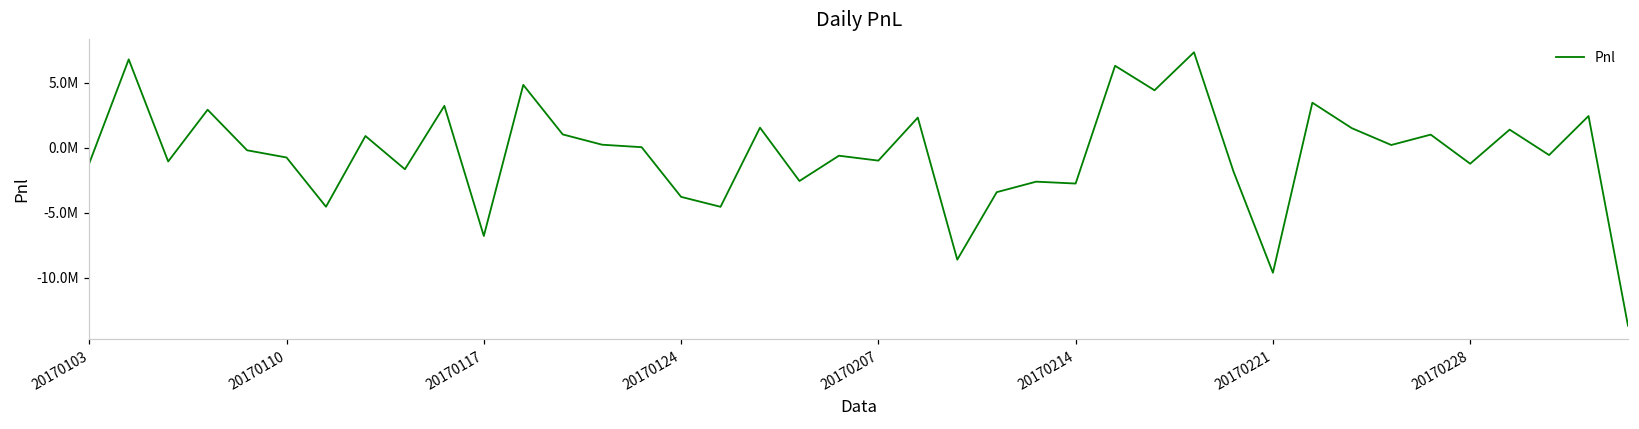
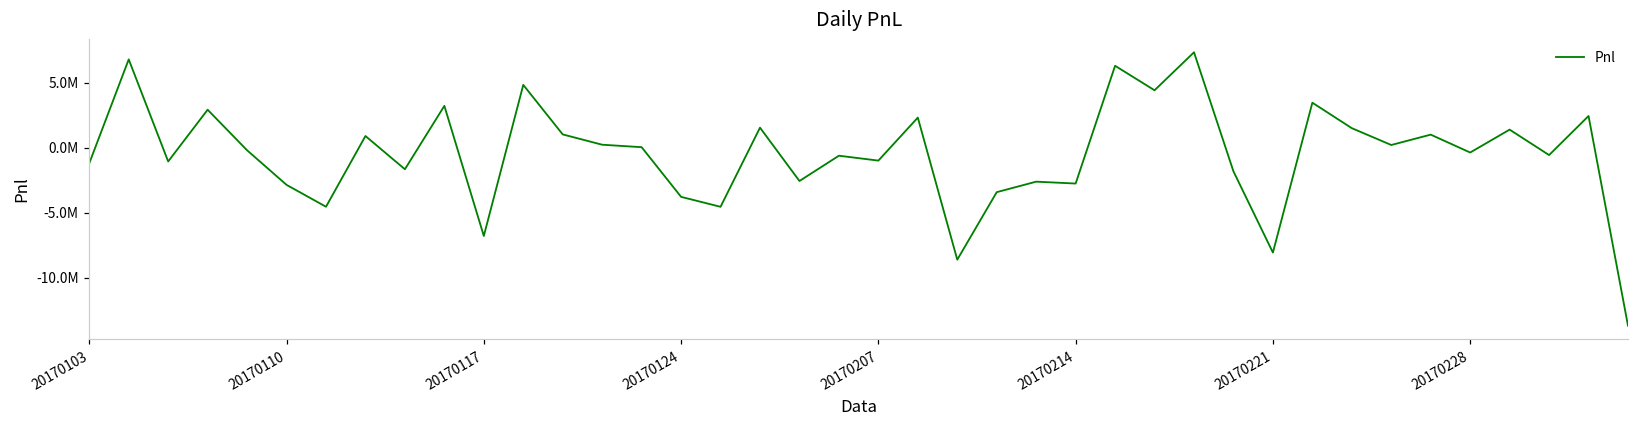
  {
    "20170103": -1200000,
-   "20170110": -800000,
+   "20170110": -2900000,
    "20170117": -6800000,
    "20170124": -3800000,
    "20170207": -1000000,
    "20170214": -2800000,
-   "20170221": -9600000,
-   "20170228": -1200000
+   "20170221": -8100000,
+   "20170228": -400000
  }
